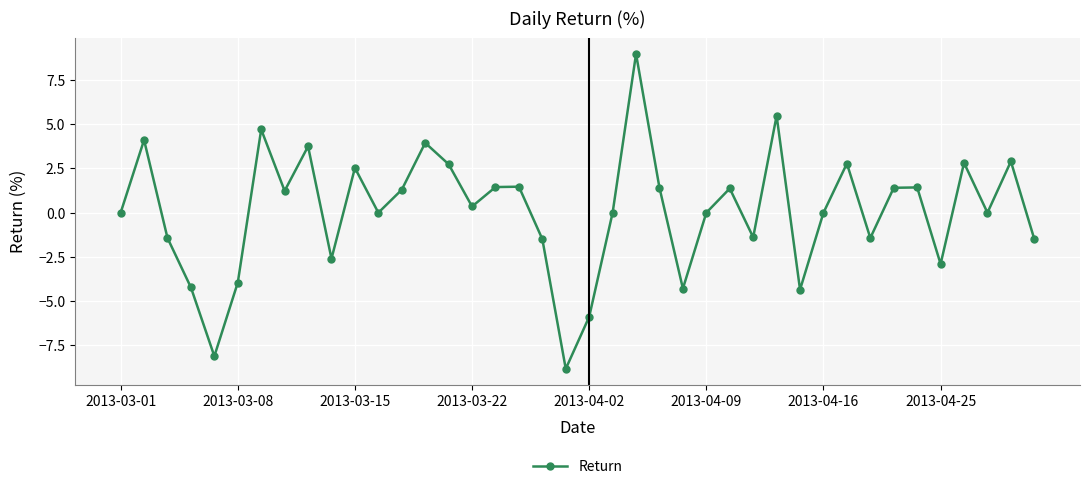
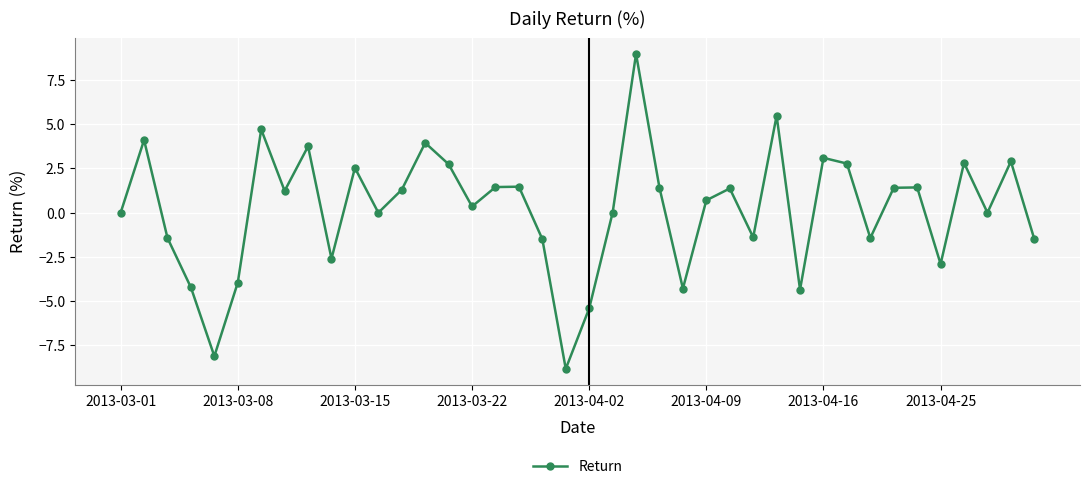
  {
    "2013-03-01": 0.0,
    "2013-03-08": -4.0,
    "2013-03-15": 2.5,
    "2013-03-22": 0.4,
-   "2013-04-02": -5.9,
-   "2013-04-09": 0.0,
-   "2013-04-16": 0.0,
+   "2013-04-02": -5.4,
+   "2013-04-09": 0.7,
+   "2013-04-16": 3.1,
    "2013-04-25": -2.9
  }
